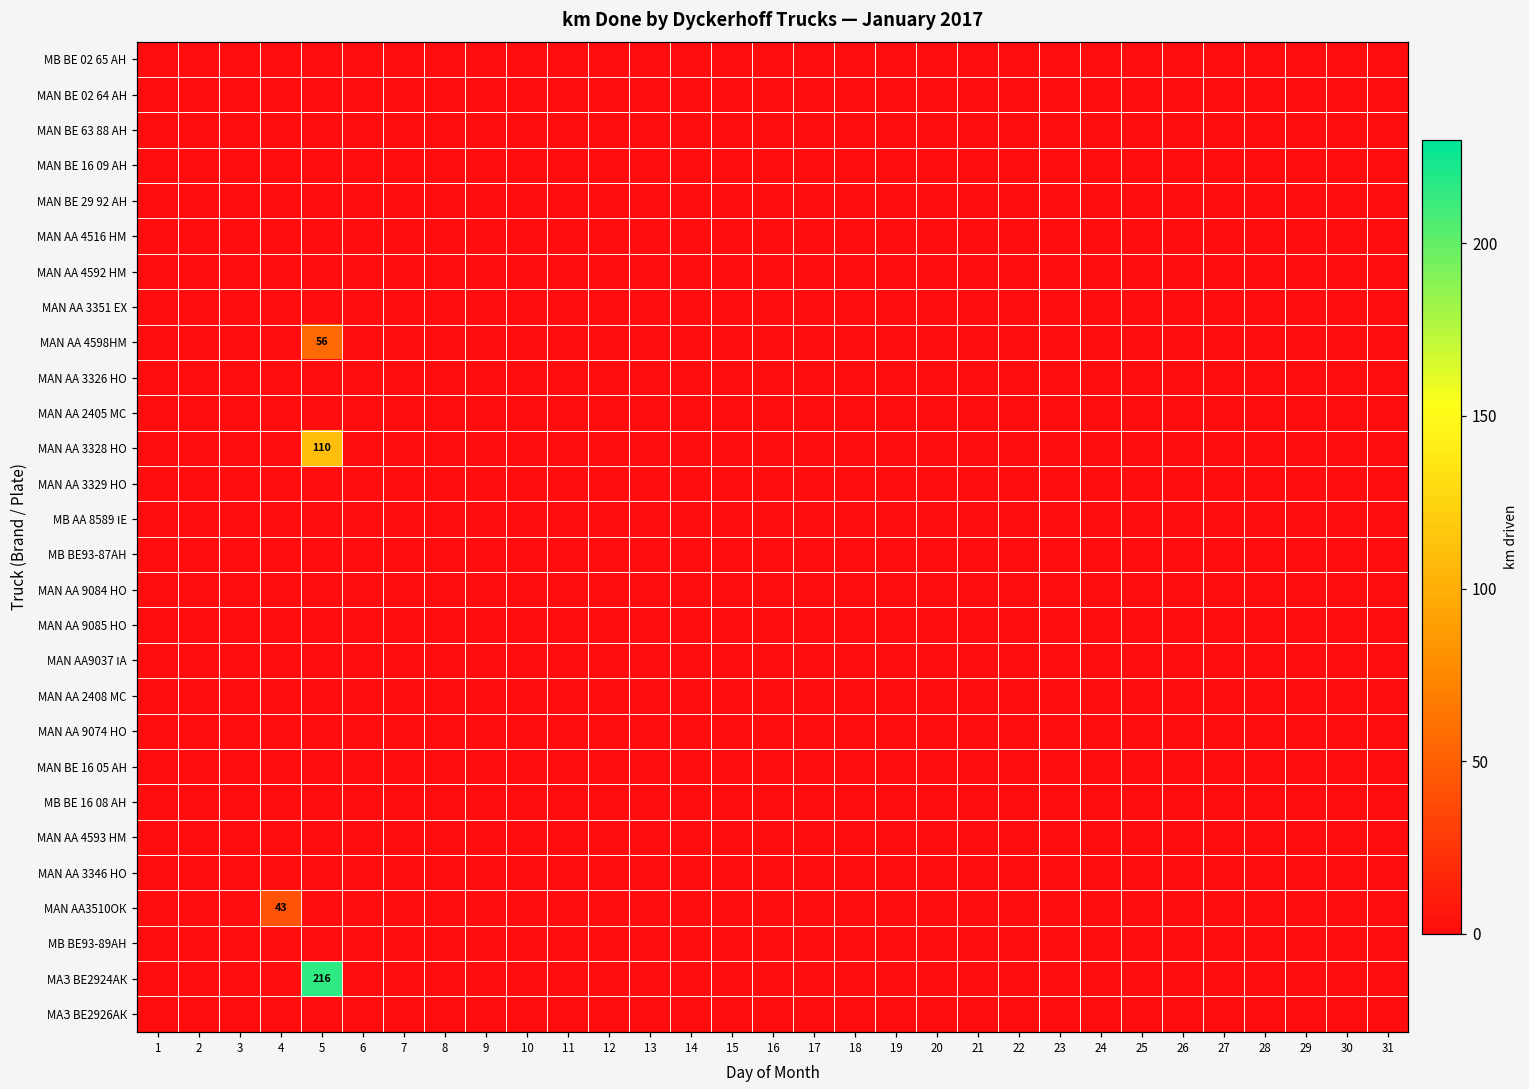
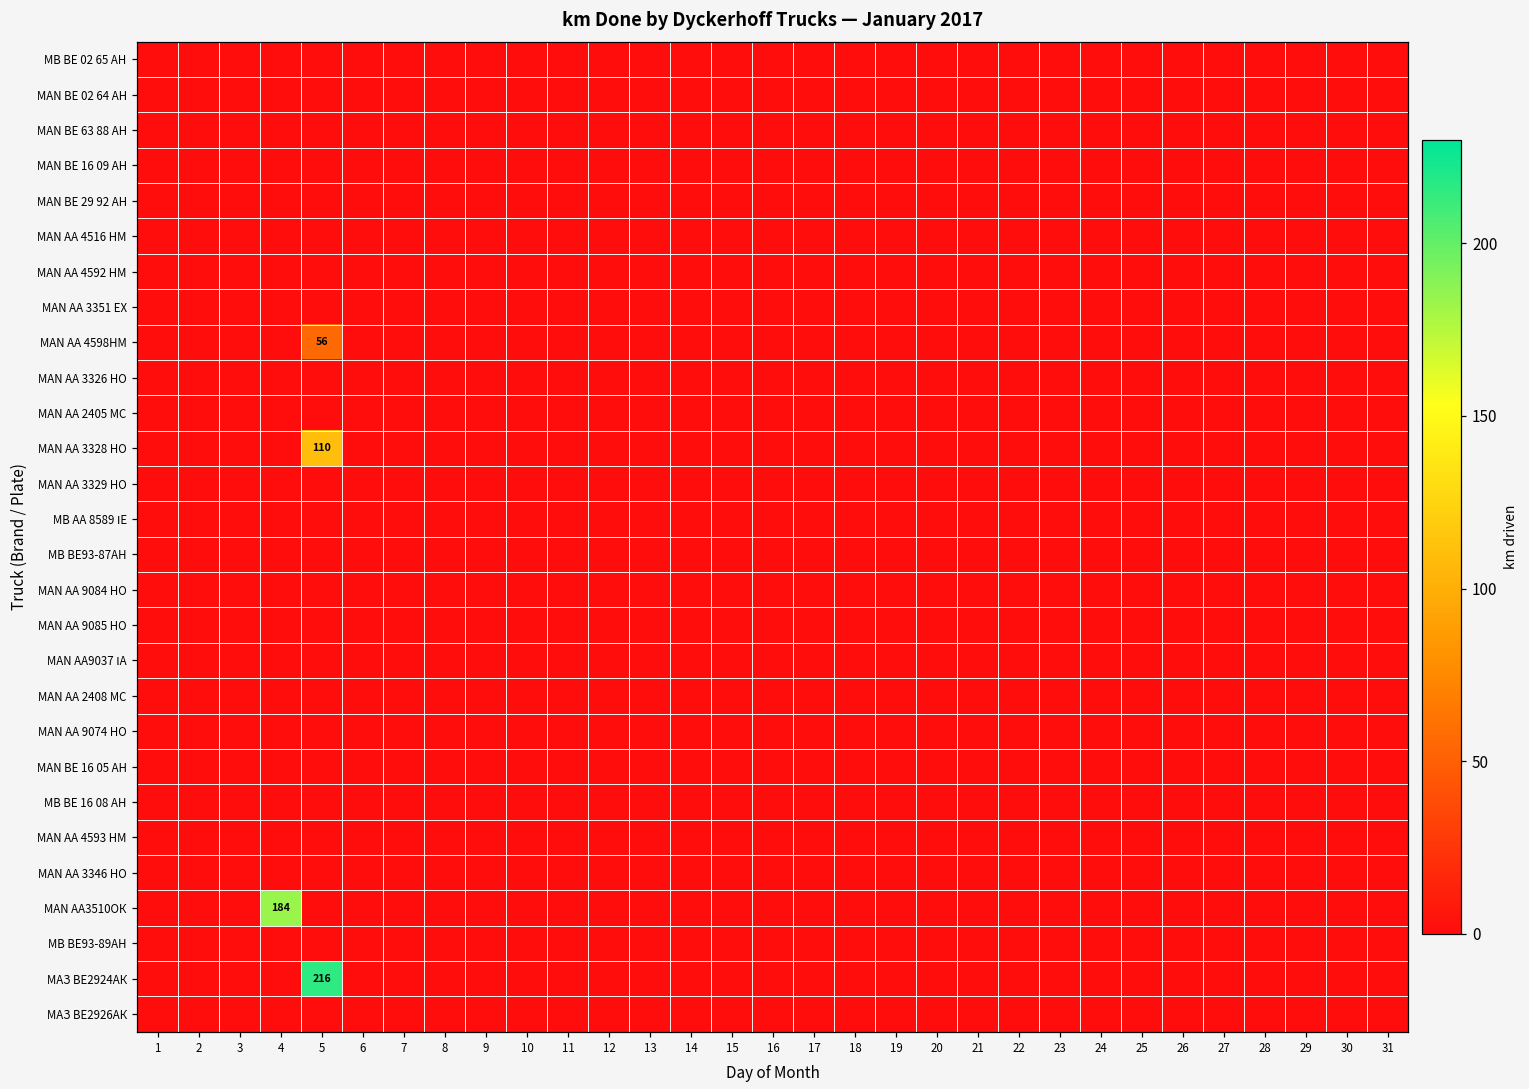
  {
    "MAN AA 4598HM": {
      "5": 56
    },
    "MAN АА 3328 НО": {
      "5": 110
    },
    "MAN АА3510ОК": {
-     "4": 43
+     "4": 184
    },
    "МАЗ ВЕ2924АК": {
      "5": 216
    }
  }
